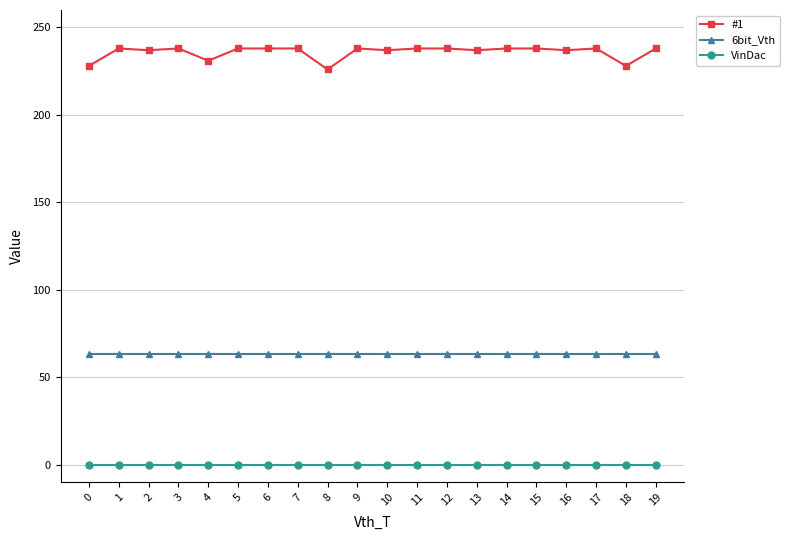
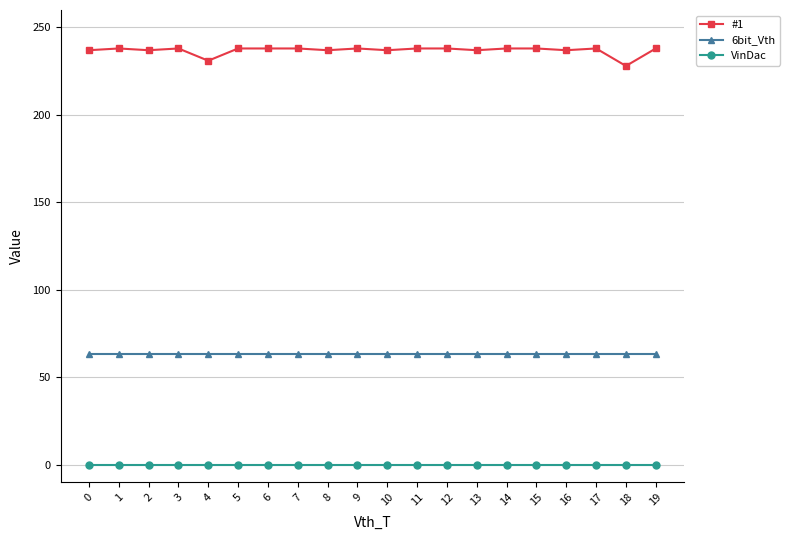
  {
    "#1": {
-     "0": 228,
+     "0": 237,
      "1": 238,
      "2": 237,
      "3": 238,
      "4": 231,
      "5": 238,
      "6": 238,
      "7": 238,
-     "8": 226,
+     "8": 237,
      "9": 238,
      "10": 237,
      "11": 238,
      "12": 238,
      "13": 237,
      "14": 238,
      "15": 238,
      "16": 237,
      "17": 238,
      "18": 228,
      "19": 238
    }
  }
